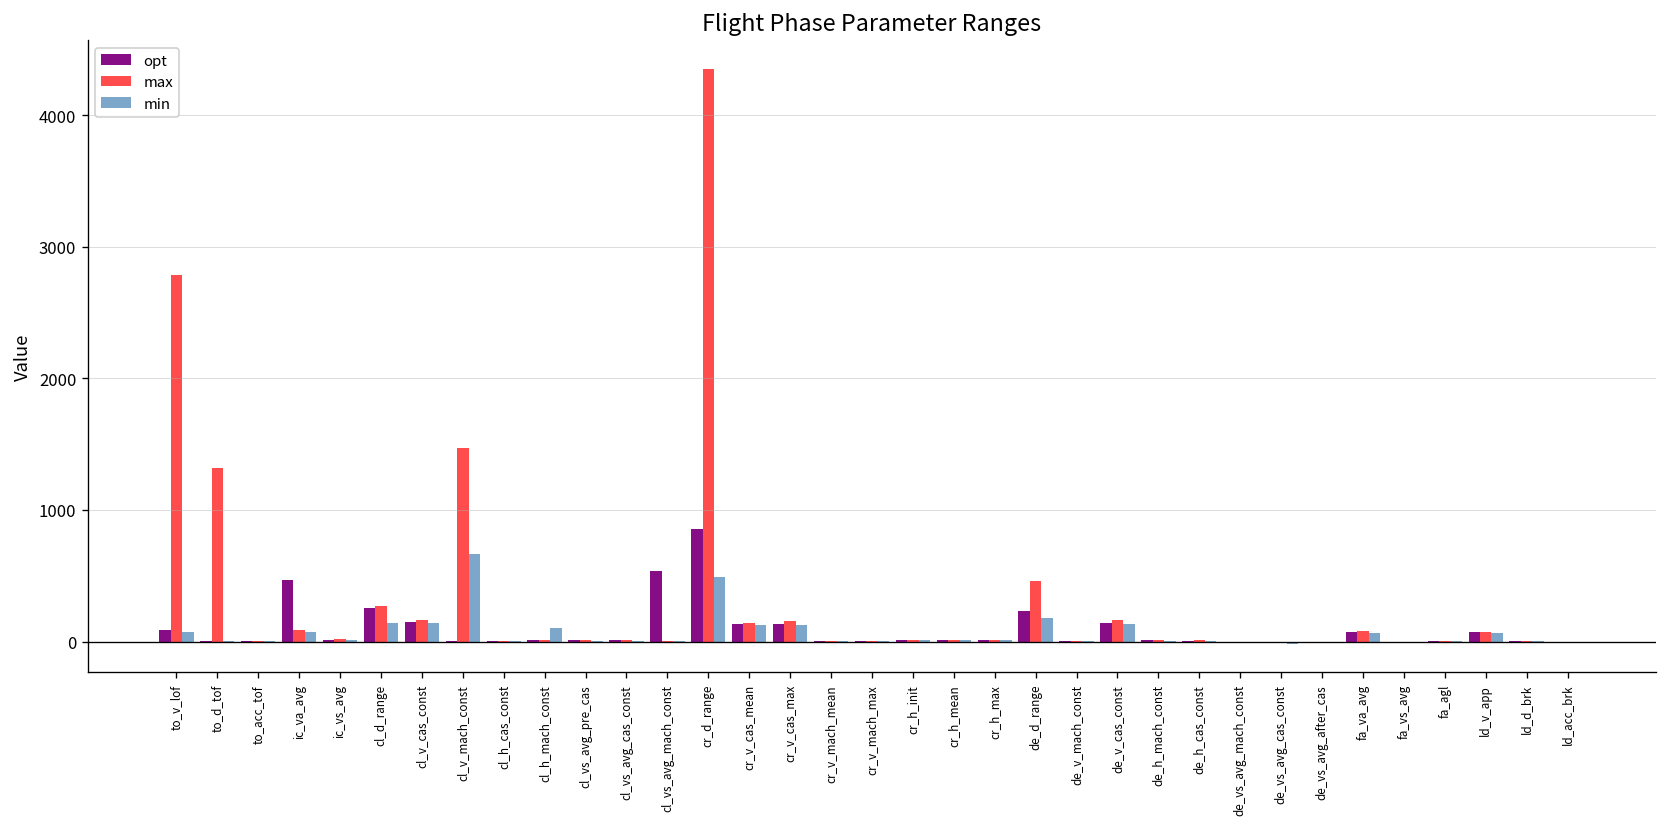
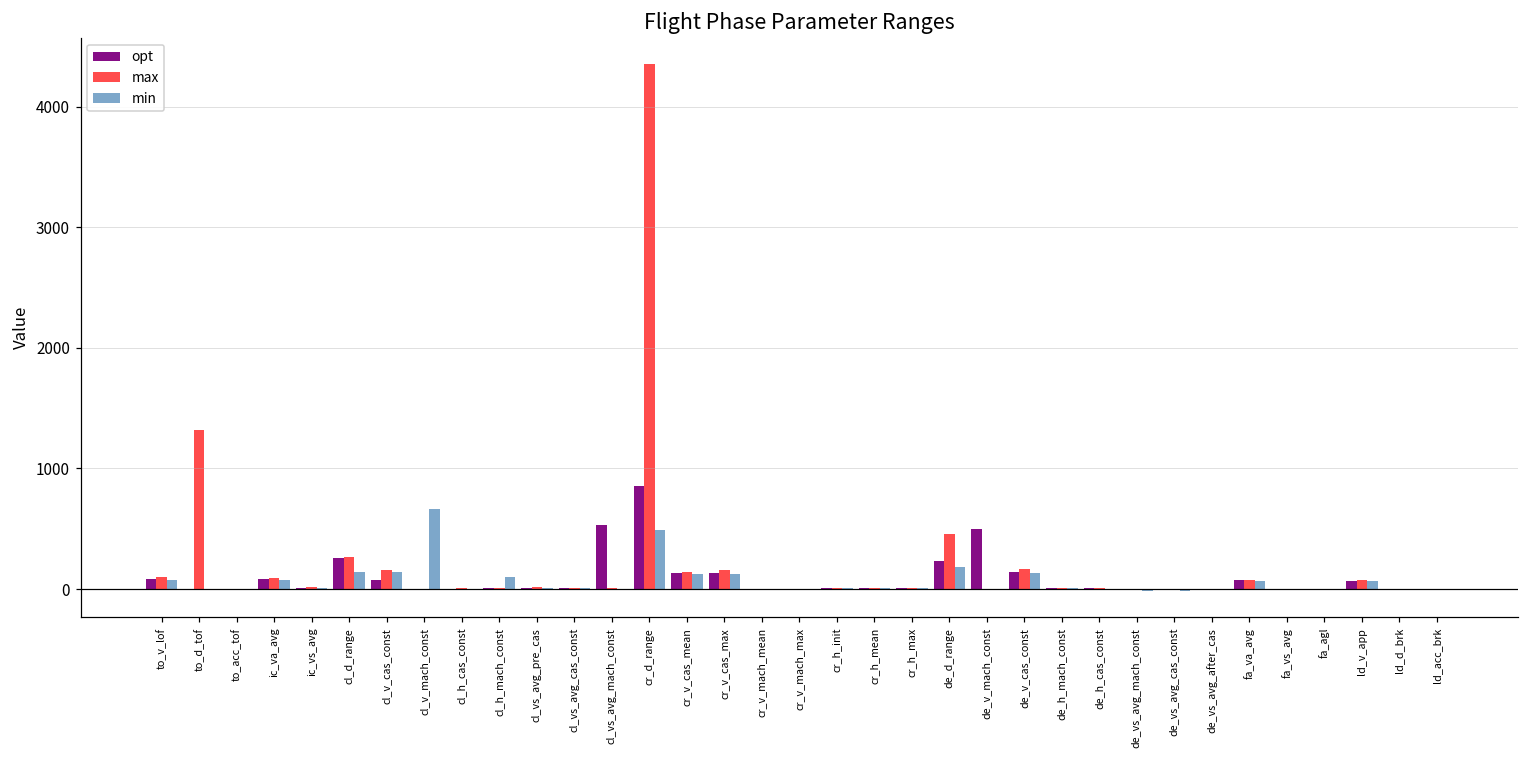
  {
    "opt": {
      "to_v_lof": 90,
-     "ic_va_avg": 470,
+     "ic_va_avg": 80,
      "cl_d_range": 260,
-     "cl_v_cas_const": 150,
+     "cl_v_cas_const": 80,
      "cl_vs_avg_mach_const": 530,
      "cr_d_range": 860,
      "cr_v_cas_mean": 130,
      "cr_v_cas_max": 140,
      "de_d_range": 230,
-     "de_v_mach_const": 0,
+     "de_v_mach_const": 500,
      "de_v_cas_const": 140,
      "fa_va_avg": 70,
      "ld_v_app": 70
    },
    "max": {
-     "to_v_lof": 2780,
+     "to_v_lof": 100,
      "to_d_tof": 1320,
      "ic_va_avg": 90,
      "cl_d_range": 270,
      "cl_v_cas_const": 160,
-     "cl_v_mach_const": 1470,
+     "cl_v_mach_const": 0,
      "cr_d_range": 4350,
      "cr_v_cas_mean": 140,
      "cr_v_cas_max": 150,
      "de_d_range": 460,
      "de_v_cas_const": 160,
      "fa_va_avg": 80,
      "ld_v_app": 80
    },
    "min": {
      "to_v_lof": 70,
      "ic_va_avg": 80,
      "cl_d_range": 140,
      "cl_v_cas_const": 140,
      "cl_v_mach_const": 670,
      "cl_h_mach_const": 100,
      "cr_d_range": 490,
      "cr_v_cas_mean": 120,
      "cr_v_cas_max": 130,
      "de_d_range": 180,
      "de_v_cas_const": 140,
      "fa_va_avg": 70,
      "ld_v_app": 60
    }
  }
